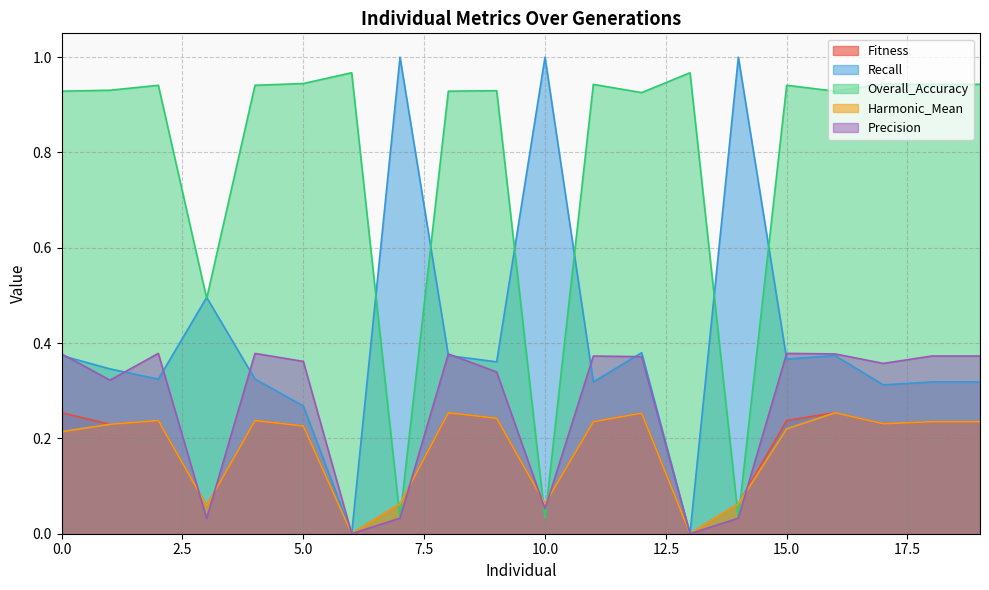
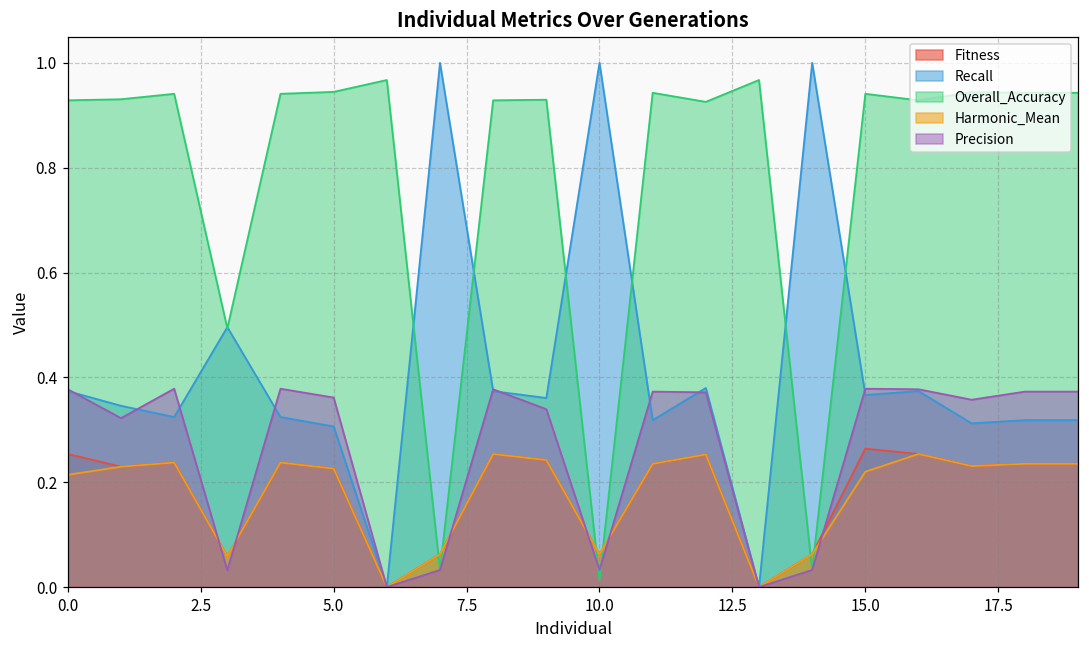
  {
    "Fitness": {
      "0.0": 0.25,
-     "15.0": 0.24
+     "15.0": 0.26
    },
    "Recall": {
-     "5.0": 0.27,
+     "5.0": 0.31,
      "10.0": 1.00,
      "15.0": 0.37
    },
    "Overall_Accuracy": {
      "0.0": 0.93,
      "5.0": 0.94,
-     "10.0": 0.03,
+     "10.0": 0.01,
      "15.0": 0.94
    },
    "Harmonic_Mean": {
      "0.0": 0.21,
      "15.0": 0.22
    },
    "Precision": {
      "5.0": 0.36,
-     "10.0": 0.05,
+     "10.0": 0.03,
      "15.0": 0.38
    }
  }
